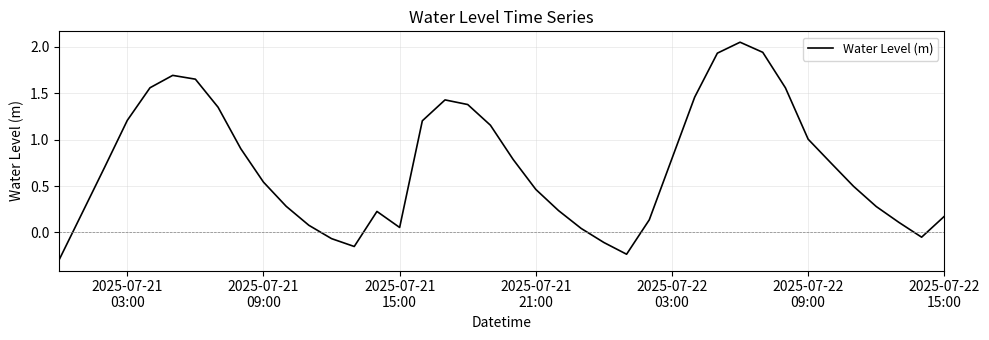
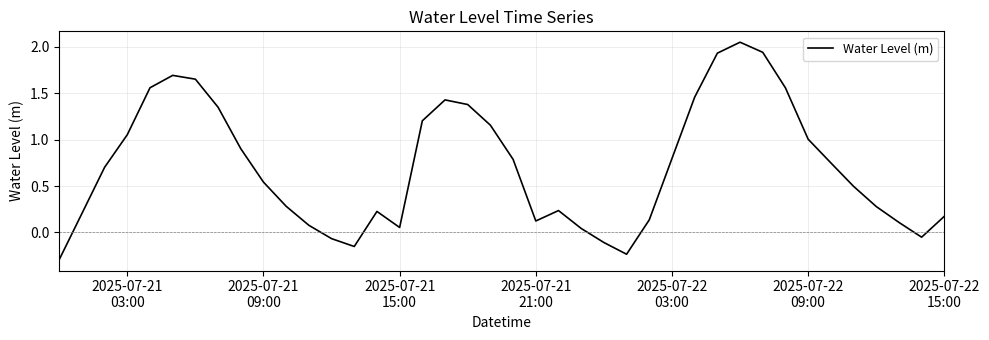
  {
-   "2025-07-21 03:00": 1.2,
+   "2025-07-21 03:00": 1.1,
    "2025-07-21 09:00": 0.5,
    "2025-07-21 15:00": 0.1,
-   "2025-07-21 21:00": 0.5,
+   "2025-07-21 21:00": 0.1,
    "2025-07-22 03:00": 0.8,
    "2025-07-22 09:00": 1.0,
    "2025-07-22 15:00": 0.2
  }
